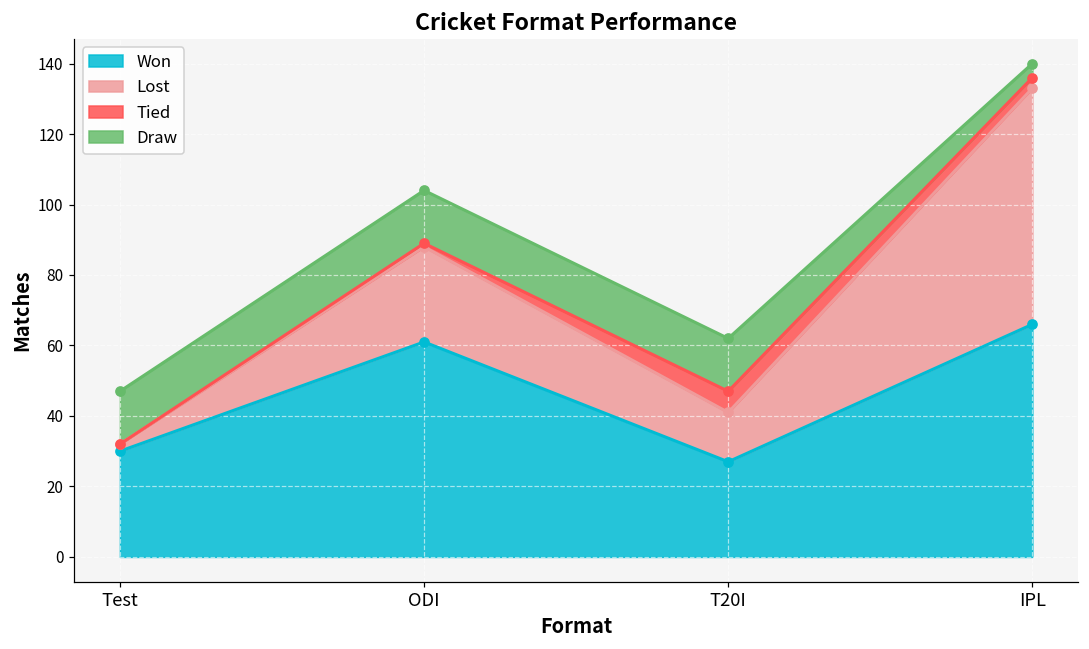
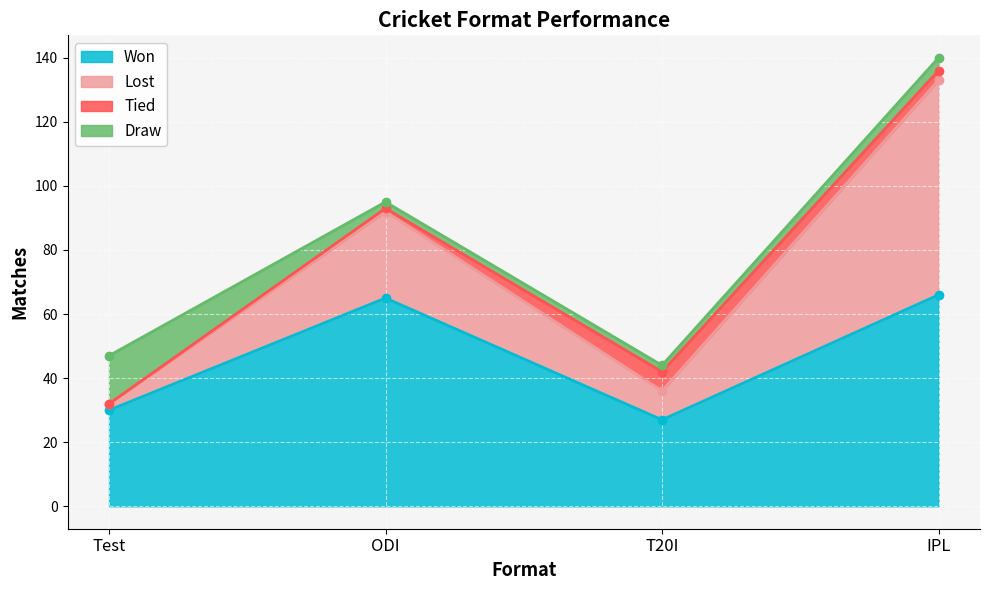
  {
    "Won": {
      "Test": 30,
-     "ODI": 61,
+     "ODI": 65,
      "T20I": 27,
      "IPL": 66
    },
    "Lost": {
      "ODI": 27,
-     "T20I": 14,
+     "T20I": 9,
      "IPL": 67
    },
    "Tied": {
      "ODI": 1,
      "T20I": 6,
      "IPL": 3
    },
    "Draw": {
      "Test": 15,
-     "ODI": 15,
-     "T20I": 15,
+     "ODI": 2,
+     "T20I": 2,
      "IPL": 4
    }
  }
